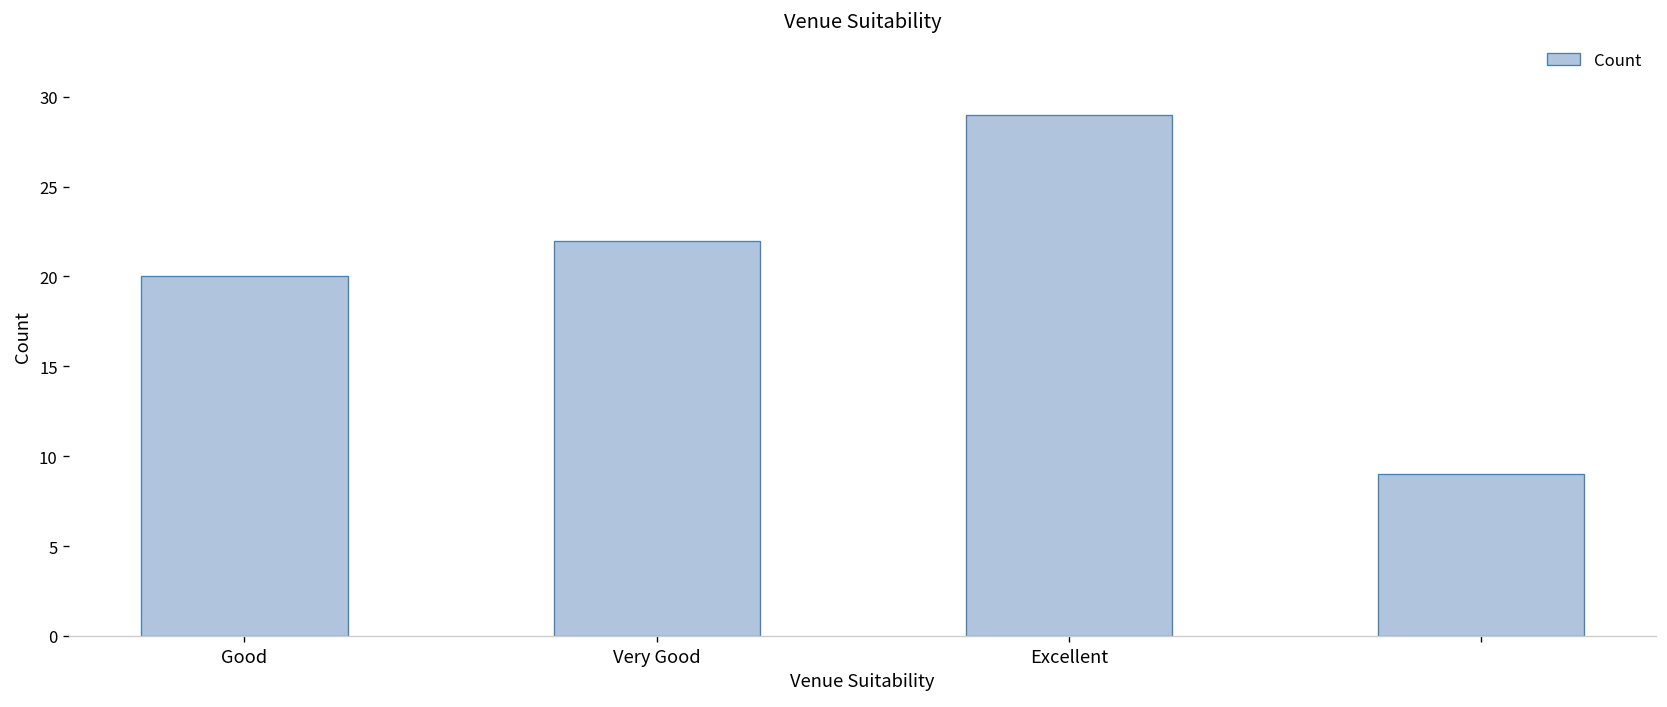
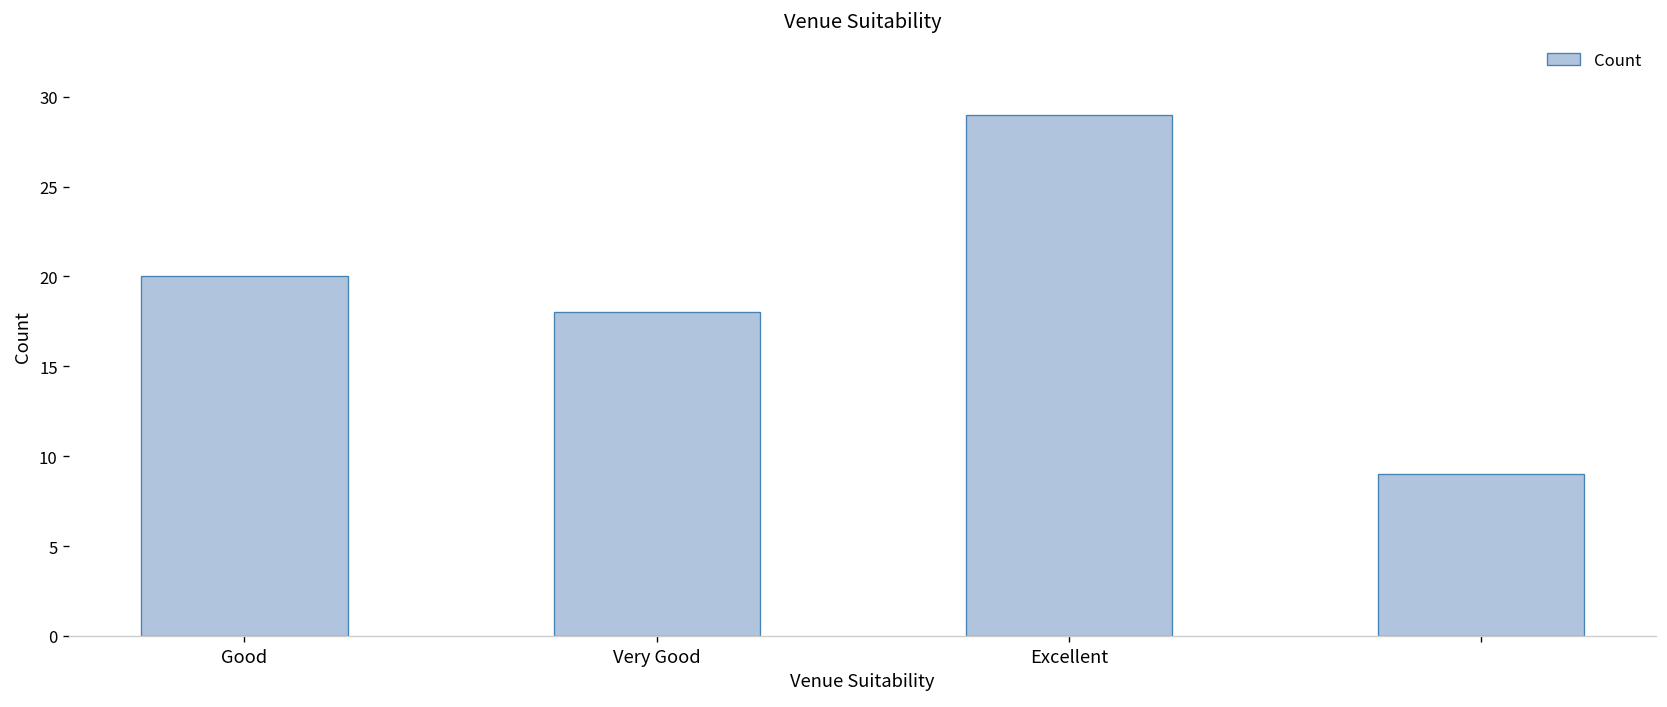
  {
    "Good": 20,
-   "Very Good": 22,
+   "Very Good": 18,
    "Excellent": 29
  }
